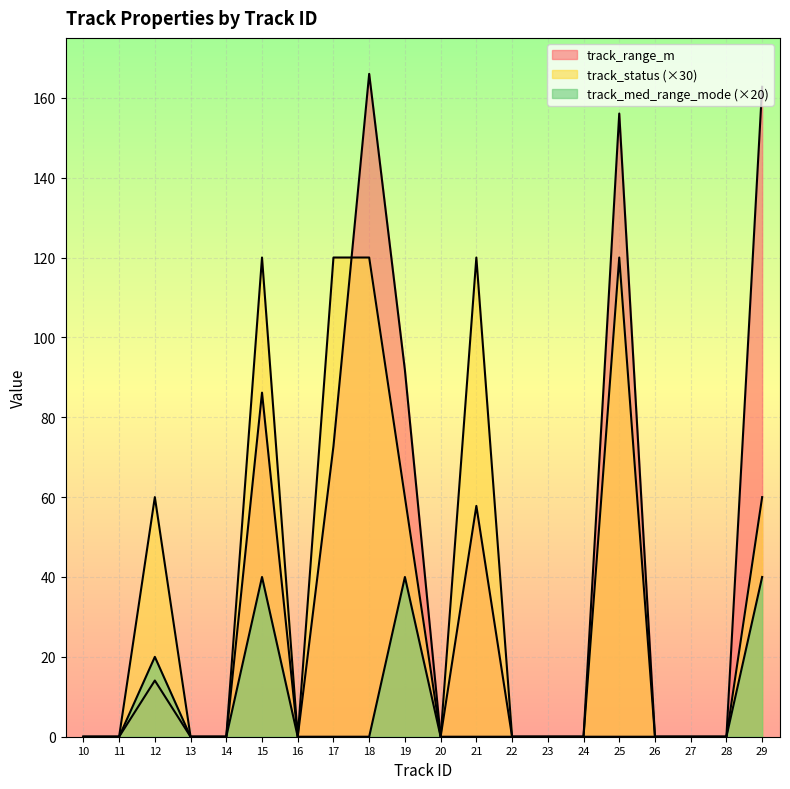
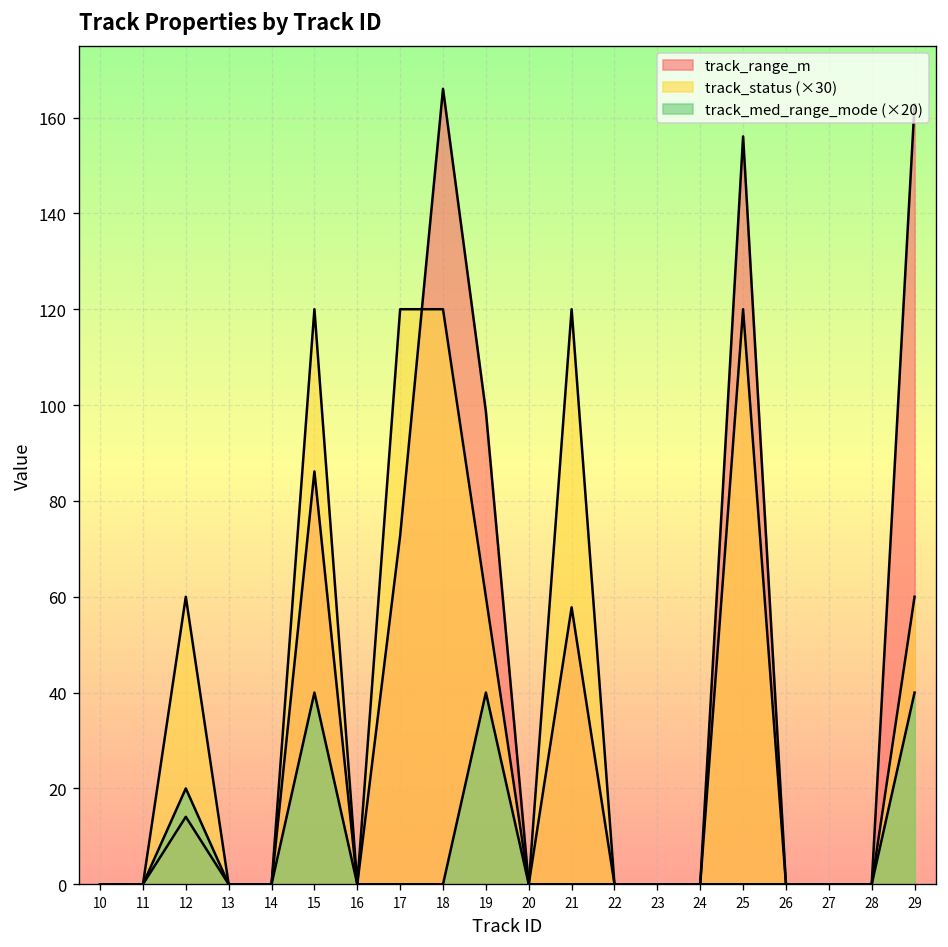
  {
    "track_range_m": {
      "12": 14,
      "15": 86,
      "17": 73,
      "18": 166,
-     "19": 92,
+     "19": 99,
      "21": 58,
      "25": 156
    },
    "track_status (×30)": {
      "12": 60,
      "15": 120,
      "17": 120,
      "18": 120,
      "19": 60,
      "21": 120,
      "25": 120,
      "29": 60
    },
    "track_med_range_mode (×20)": {
      "12": 20,
      "15": 40,
      "17": 0,
      "18": 0,
      "19": 40,
      "21": 0,
      "25": 0,
      "29": 40
    }
  }
